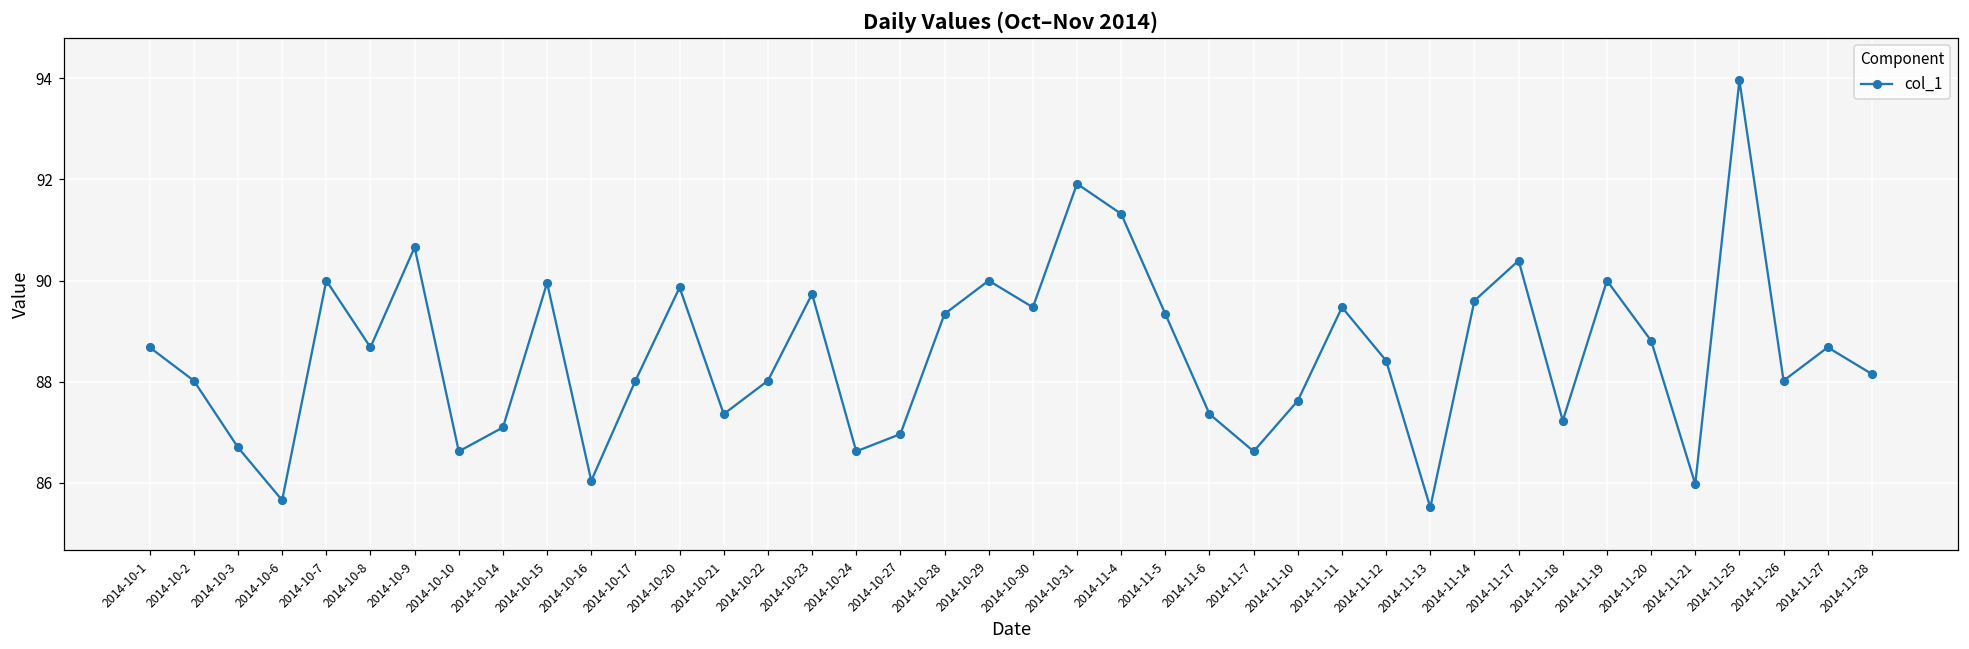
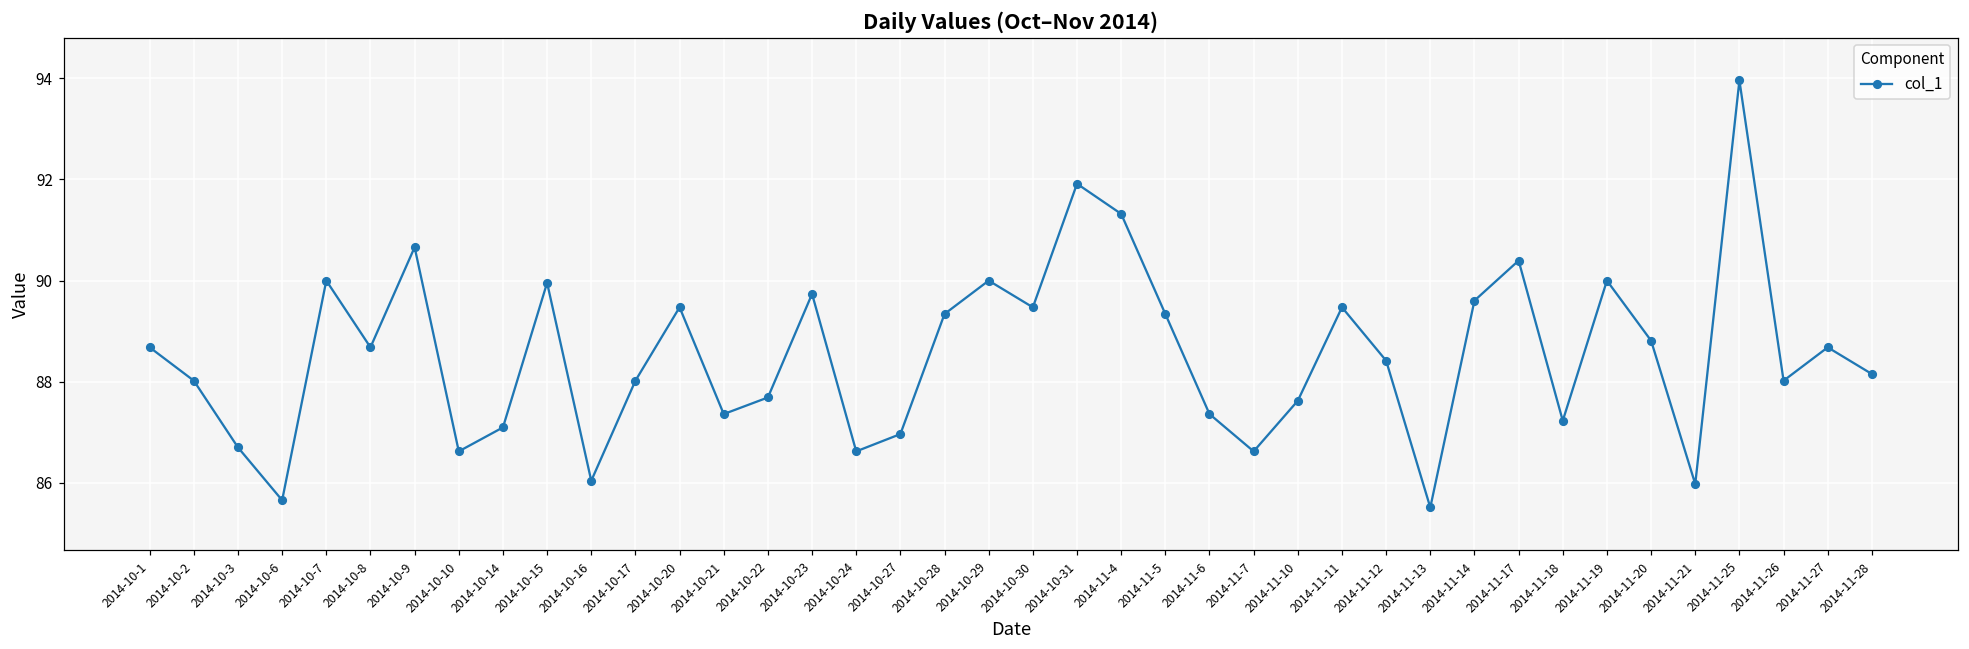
  {
    "2014-10-1": 88.7,
    "2014-10-2": 88.0,
    "2014-10-3": 86.7,
    "2014-10-6": 85.7,
    "2014-10-7": 90.0,
    "2014-10-8": 88.7,
    "2014-10-9": 90.7,
    "2014-10-10": 86.6,
    "2014-10-14": 87.1,
    "2014-10-15": 90.0,
    "2014-10-16": 86.0,
    "2014-10-17": 88.0,
-   "2014-10-20": 89.9,
+   "2014-10-20": 89.5,
    "2014-10-21": 87.4,
-   "2014-10-22": 88.0,
+   "2014-10-22": 87.7,
    "2014-10-23": 89.7,
    "2014-10-24": 86.6,
    "2014-10-27": 87.0,
    "2014-10-28": 89.3,
    "2014-10-29": 90.0,
    "2014-10-30": 89.5,
    "2014-10-31": 91.9,
    "2014-11-4": 91.3,
    "2014-11-5": 89.3,
    "2014-11-6": 87.4,
    "2014-11-7": 86.6,
    "2014-11-10": 87.6,
    "2014-11-11": 89.5,
    "2014-11-12": 88.4,
    "2014-11-13": 85.5,
    "2014-11-14": 89.6,
    "2014-11-17": 90.4,
    "2014-11-18": 87.2,
    "2014-11-19": 90.0,
    "2014-11-20": 88.8,
    "2014-11-21": 86.0,
    "2014-11-25": 94.0,
    "2014-11-26": 88.0,
    "2014-11-27": 88.7,
    "2014-11-28": 88.2
  }
